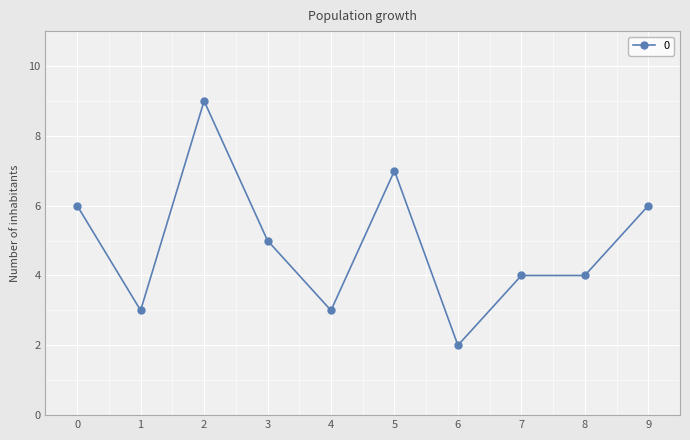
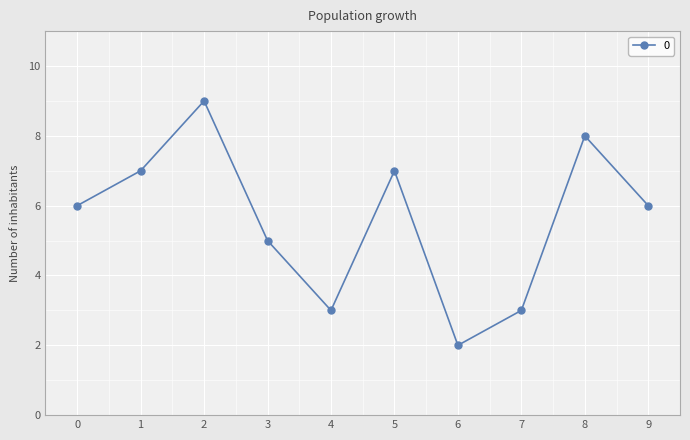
  {
    "0": 6,
-   "1": 3,
+   "1": 7,
    "2": 9,
    "3": 5,
    "4": 3,
    "5": 7,
    "6": 2,
-   "7": 4,
-   "8": 4,
+   "7": 3,
+   "8": 8,
    "9": 6
  }
